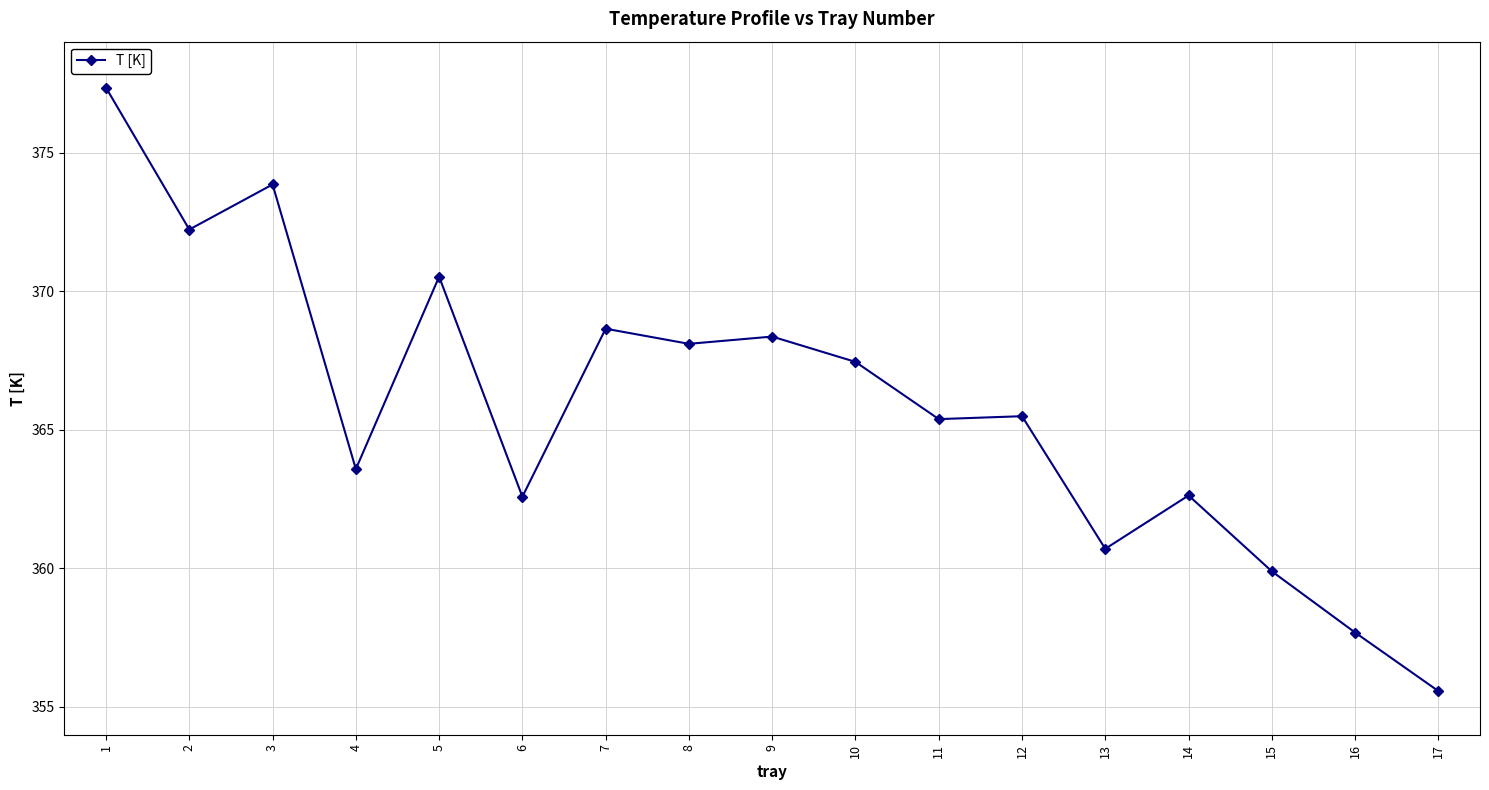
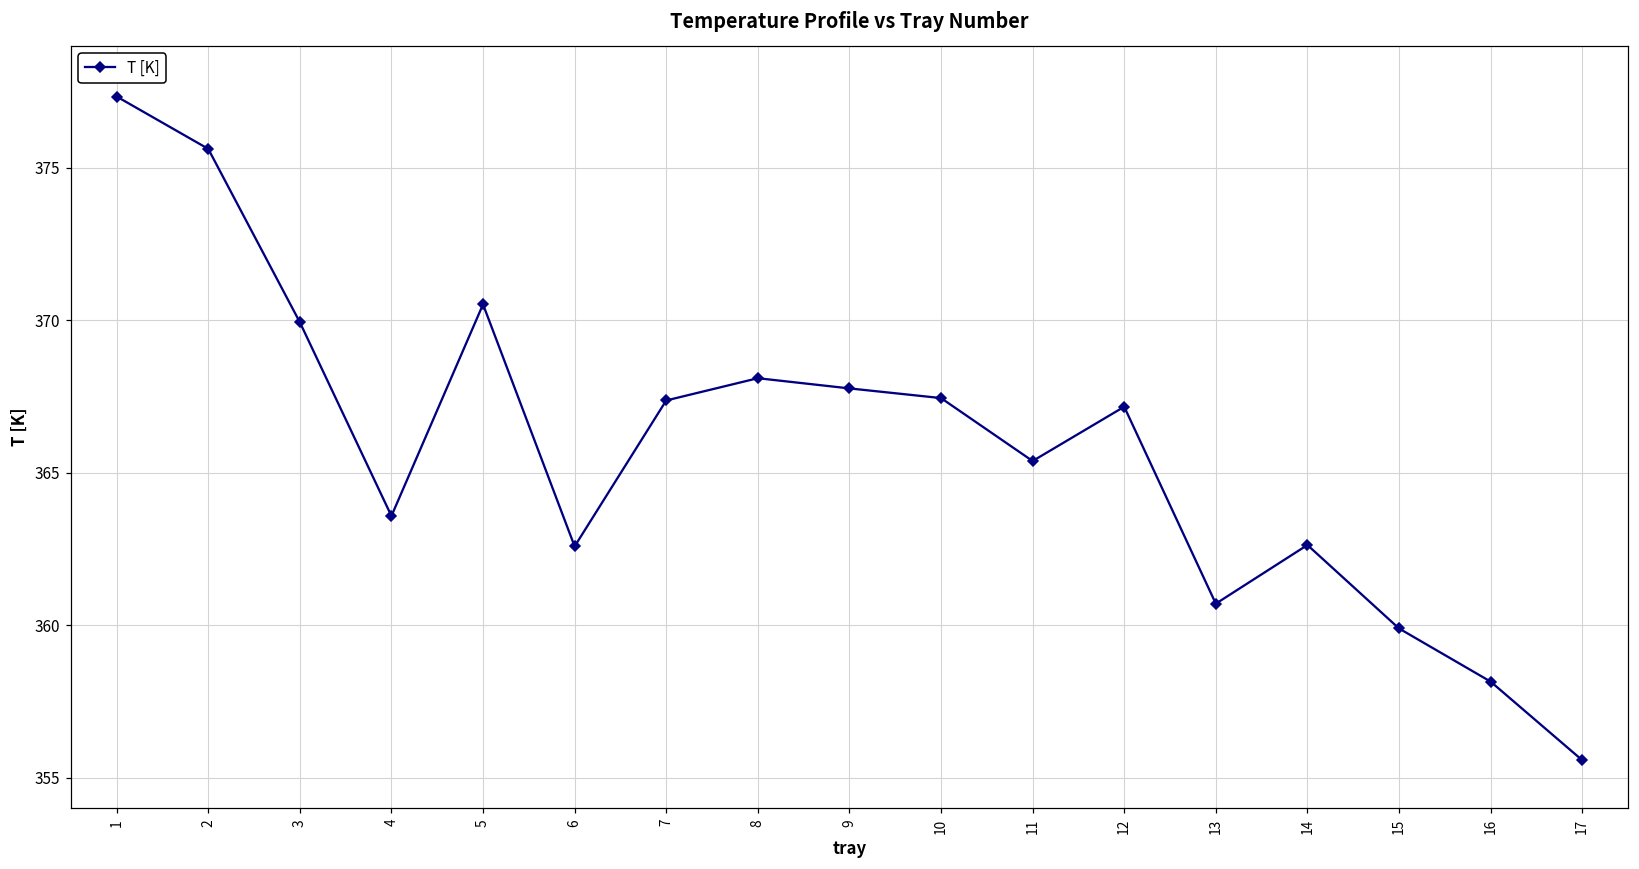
  {
    "1": 377.3,
-   "2": 372.2,
-   "3": 373.8,
+   "2": 375.6,
+   "3": 369.9,
    "4": 363.6,
    "5": 370.5,
    "6": 362.6,
-   "7": 368.6,
+   "7": 367.4,
    "8": 368.1,
-   "9": 368.4,
+   "9": 367.8,
    "10": 367.4,
    "11": 365.4,
-   "12": 365.5,
+   "12": 367.2,
    "13": 360.7,
    "14": 362.6,
    "15": 359.9,
-   "16": 357.7,
+   "16": 358.2,
    "17": 355.6
  }
